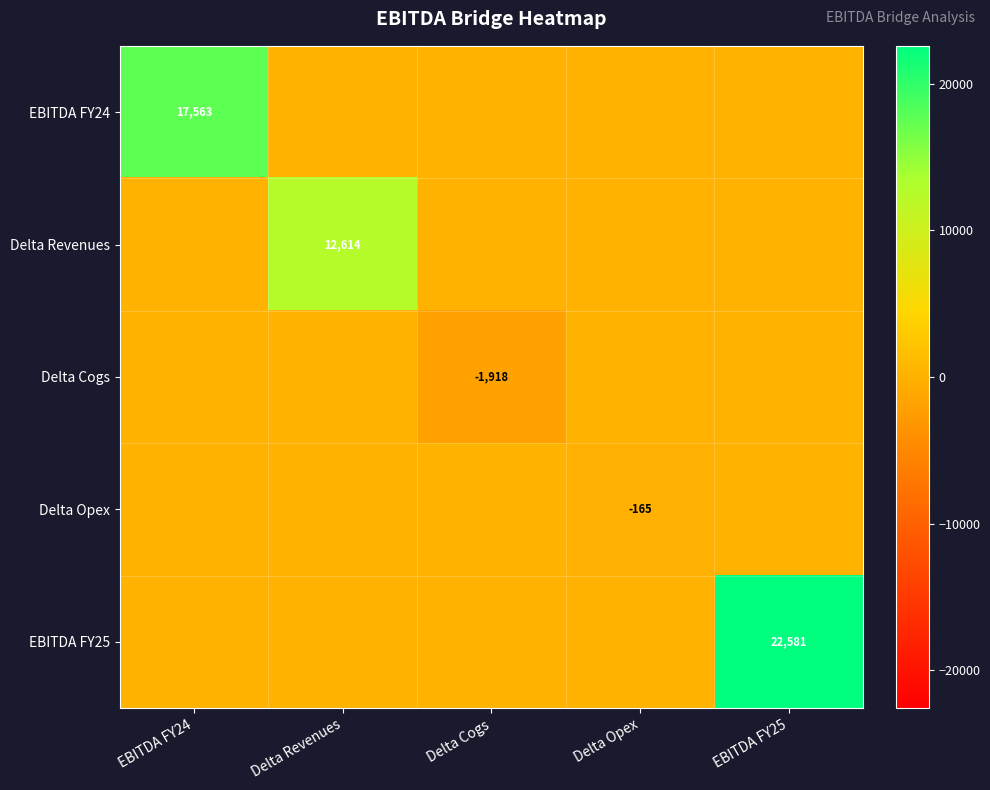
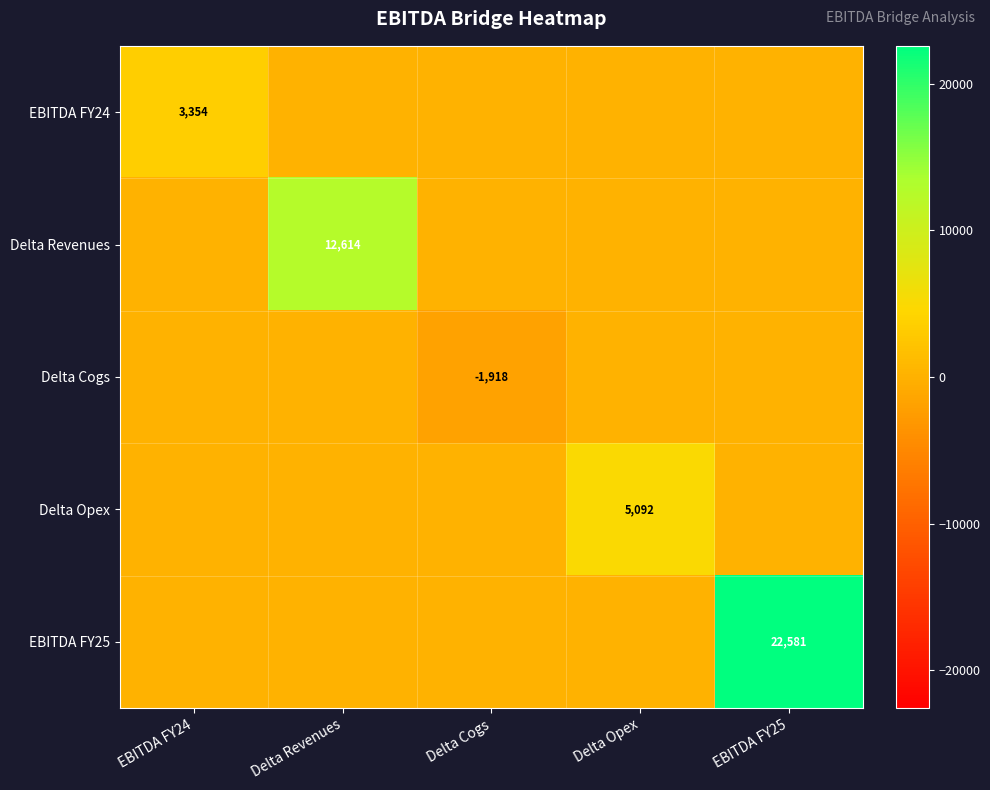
  {
    "EBITDA FY24": {
-     "EBITDA FY24": "17,563"
+     "EBITDA FY24": "3,354"
    },
    "Delta Revenues": {
      "Delta Revenues": "12,614"
    },
    "Delta Cogs": {
      "Delta Cogs": "-1,918"
    },
    "Delta Opex": {
-     "Delta Opex": "-165"
+     "Delta Opex": "5,092"
    },
    "EBITDA FY25": {
      "EBITDA FY25": "22,581"
    }
  }
